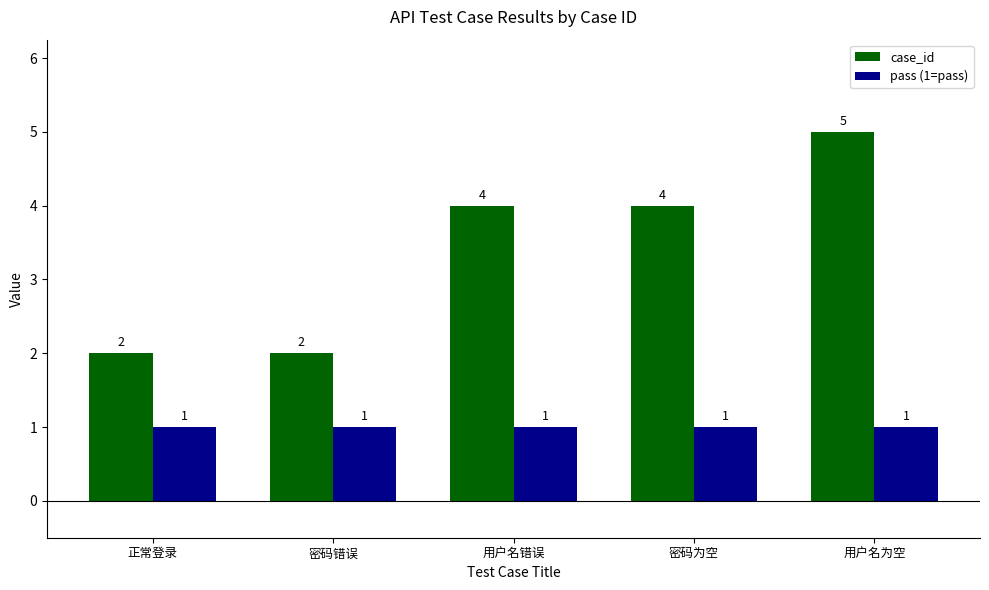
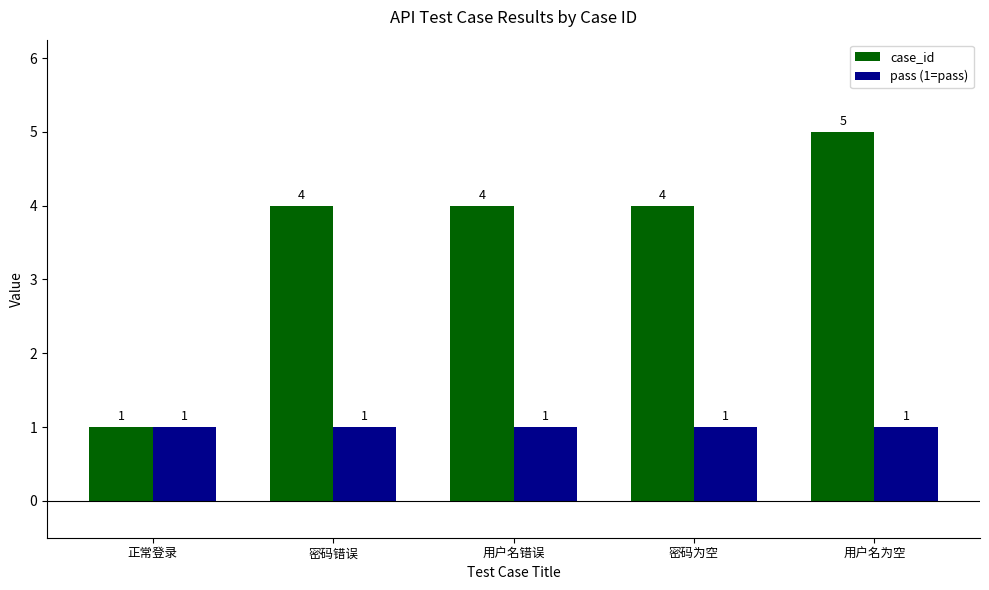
  {
    "case_id": {
-     "正常登录": 2,
-     "密码错误": 2,
+     "正常登录": 1,
+     "密码错误": 4,
      "用户名错误": 4,
      "密码为空": 4,
      "用户名为空": 5
    },
    "pass (1=pass)": {
      "正常登录": 1,
      "密码错误": 1,
      "用户名错误": 1,
      "密码为空": 1,
      "用户名为空": 1
    }
  }
